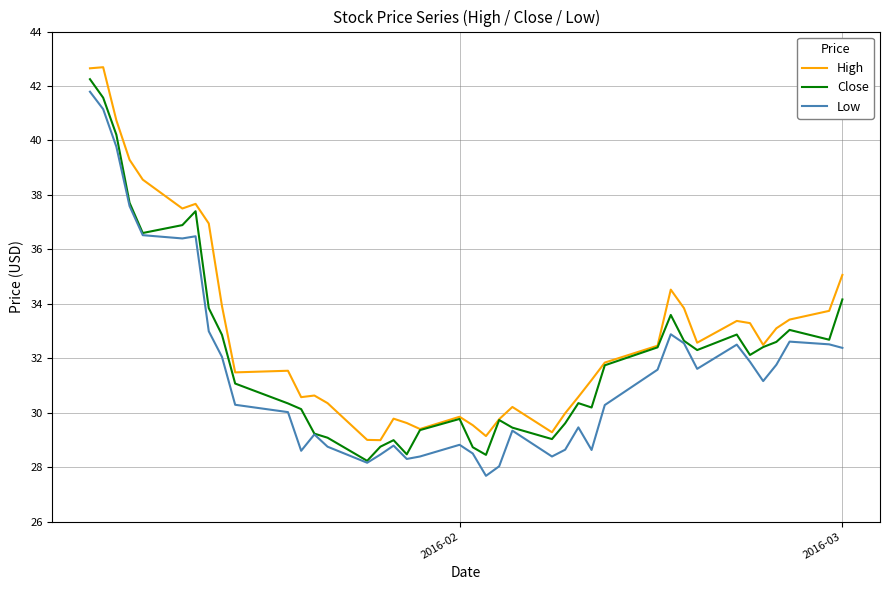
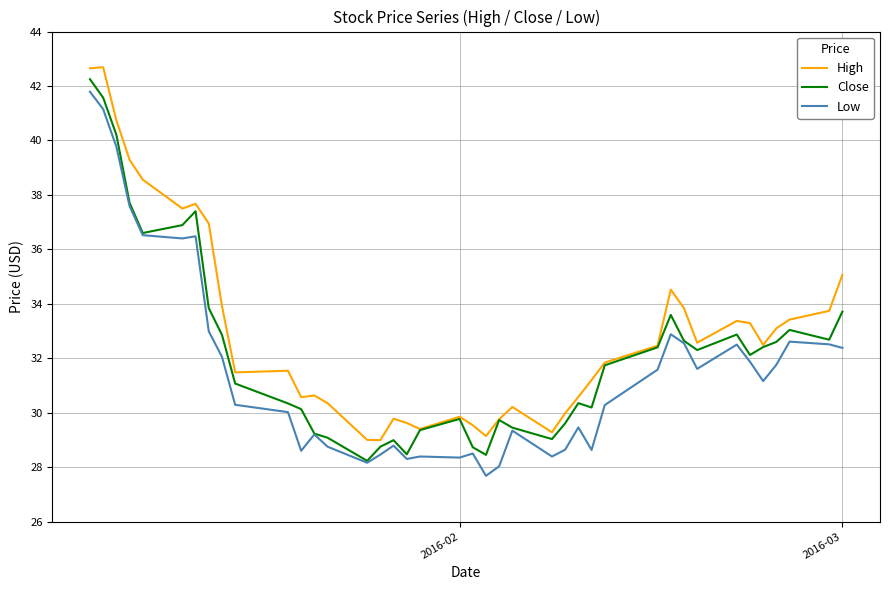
  {
    "High": {
      "2016-03": 35.1
    },
    "Close": {
-     "2016-03": 34.2
+     "2016-03": 33.7
    },
    "Low": {
-     "2016-02": 28.8,
+     "2016-02": 28.4,
      "2016-03": 32.4
    }
  }
